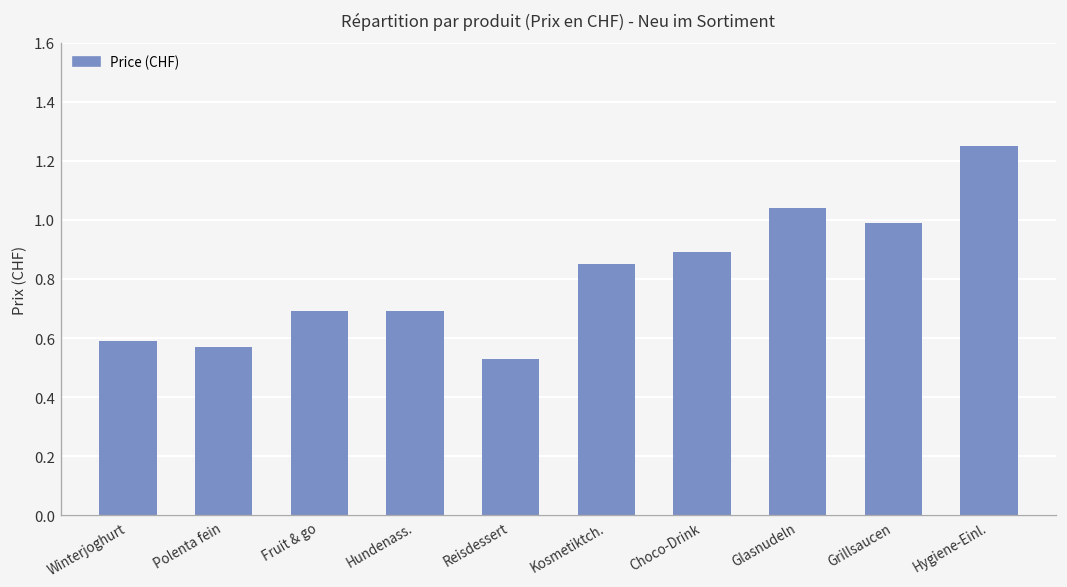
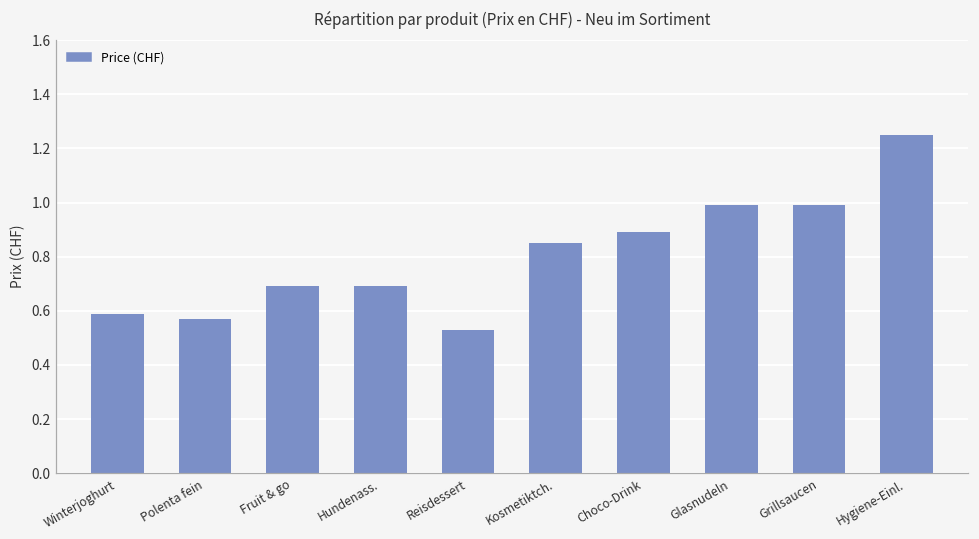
  {
    "Winterjoghurt": 0.59,
    "Polenta fein": 0.57,
    "Fruit & go": 0.69,
    "Hundenass.": 0.69,
    "Reisdessert": 0.53,
    "Kosmetiktch.": 0.85,
    "Choco-Drink": 0.89,
-   "Glasnudeln": 1.04,
+   "Glasnudeln": 0.99,
    "Grillsaucen": 0.99,
    "Hygiene-Einl.": 1.25
  }
